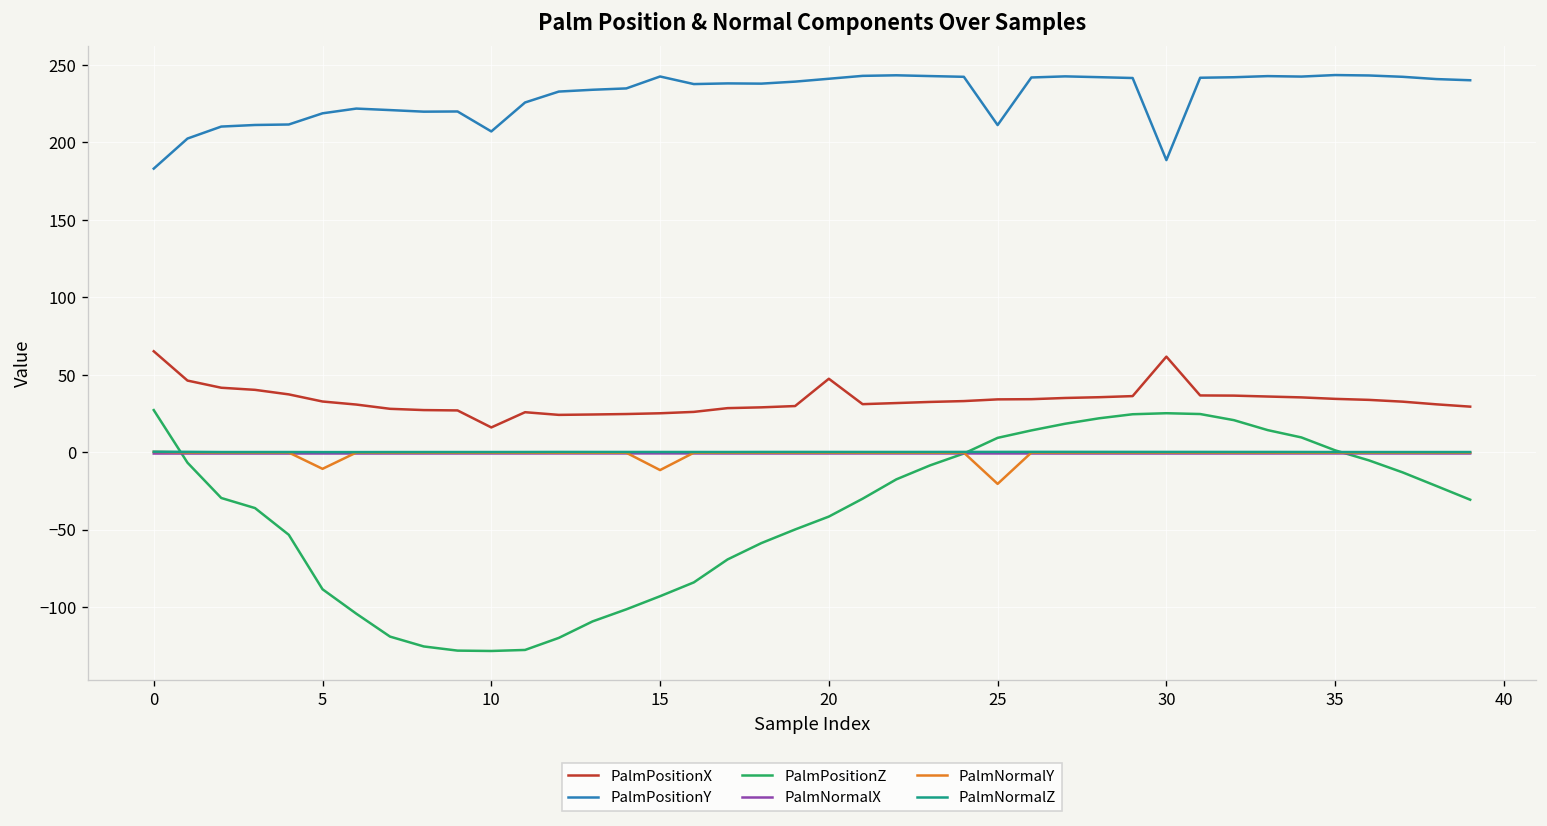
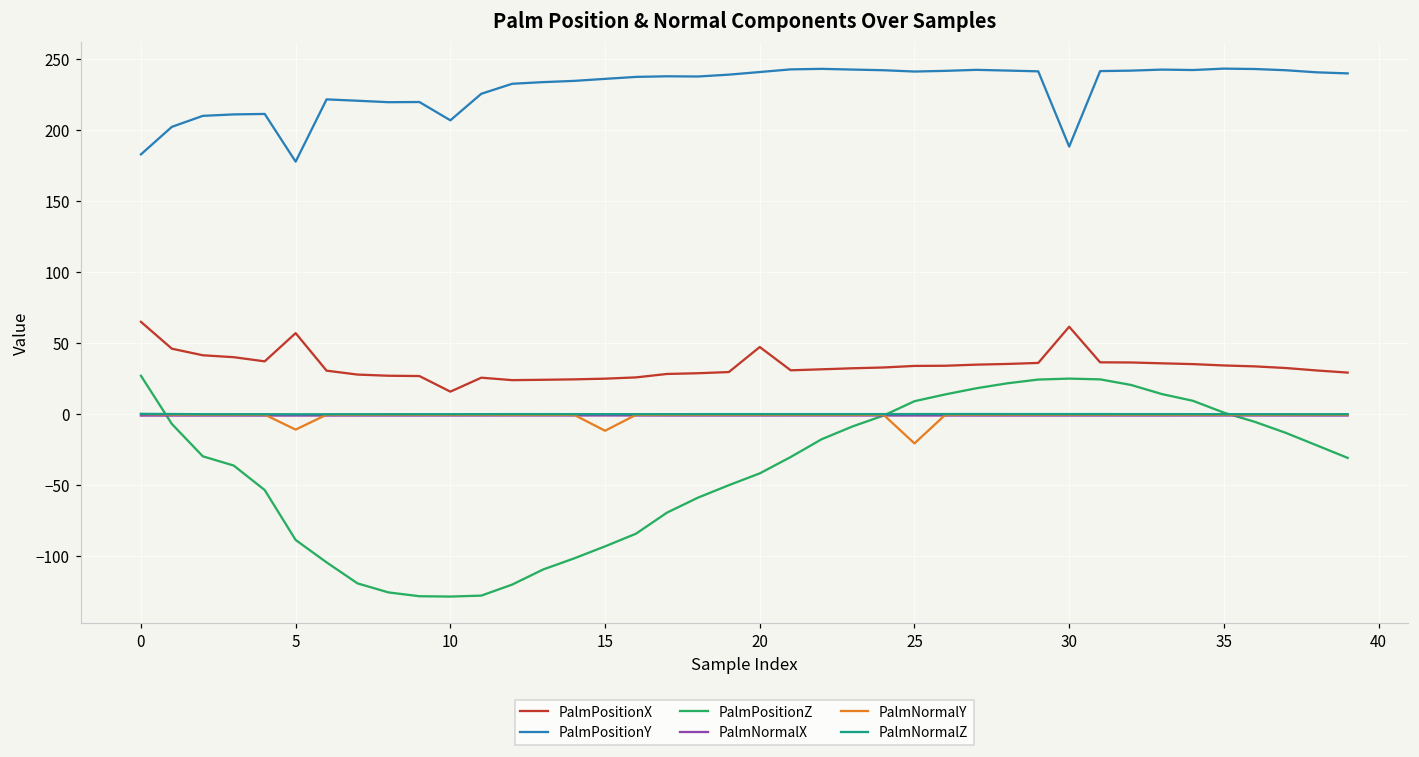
  {
    "PalmPositionX": {
      "0": 65,
-     "5": 33,
+     "5": 57,
      "10": 16,
      "15": 25,
      "20": 47,
      "25": 34,
      "30": 62,
      "35": 34
    },
    "PalmPositionY": {
      "0": 183,
-     "5": 219,
+     "5": 178,
      "10": 207,
-     "15": 242,
+     "15": 236,
      "20": 241,
-     "25": 211,
+     "25": 241,
      "30": 188,
      "35": 243
    },
    "PalmNormalY": {
      "5": -11,
      "15": -12,
      "25": -21
    }
  }
